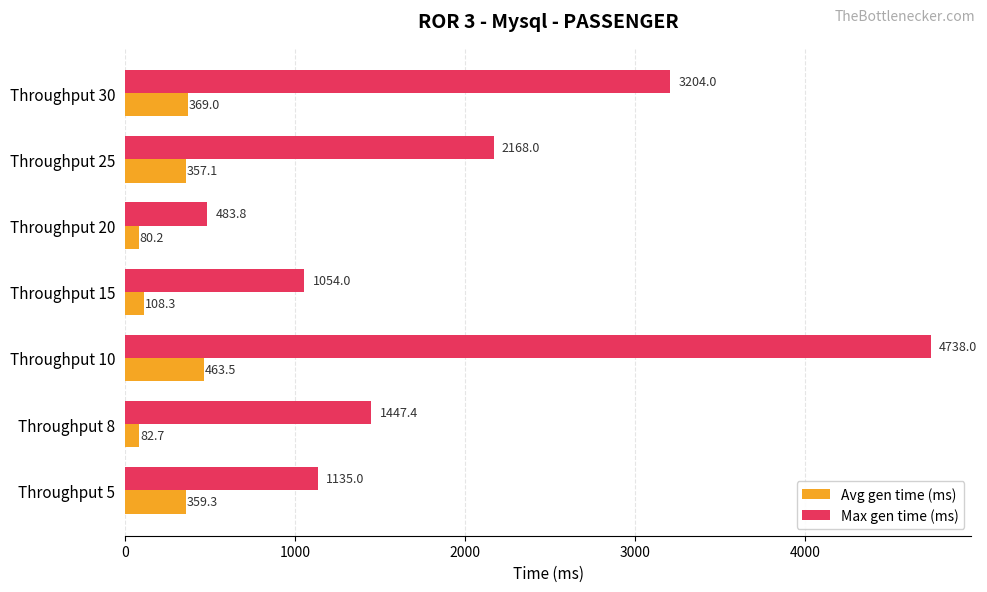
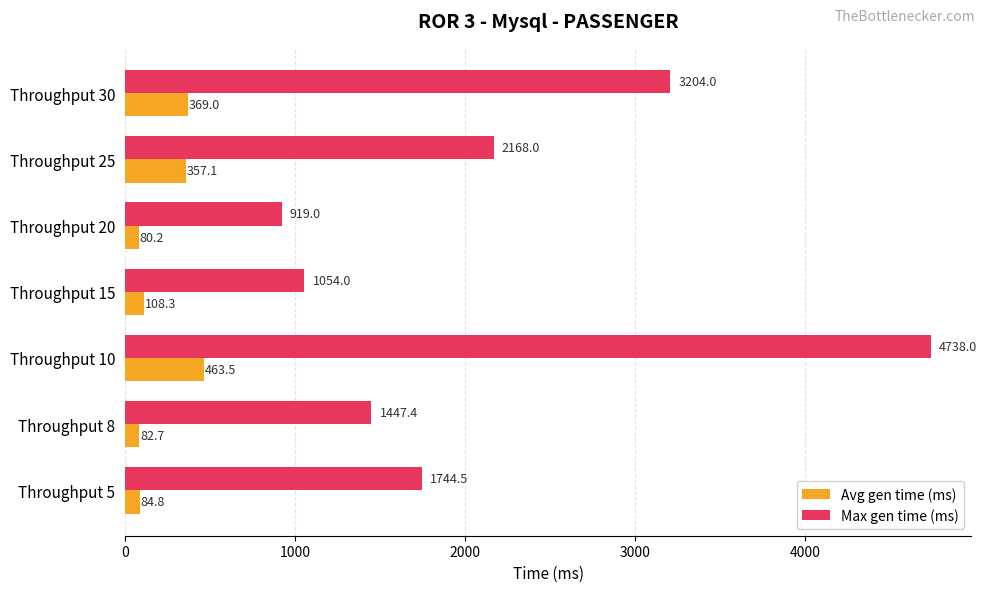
  {
    "Avg gen time (ms)": {
      "Throughput 30": 369.0,
      "Throughput 25": 357.1,
      "Throughput 20": 80.2,
      "Throughput 15": 108.3,
      "Throughput 10": 463.5,
      "Throughput 8": 82.7,
-     "Throughput 5": 359.3
+     "Throughput 5": 84.8
    },
    "Max gen time (ms)": {
      "Throughput 30": 3204.0,
      "Throughput 25": 2168.0,
-     "Throughput 20": 483.8,
+     "Throughput 20": 919.0,
      "Throughput 15": 1054.0,
      "Throughput 10": 4738.0,
      "Throughput 8": 1447.4,
-     "Throughput 5": 1135.0
+     "Throughput 5": 1744.5
    }
  }
